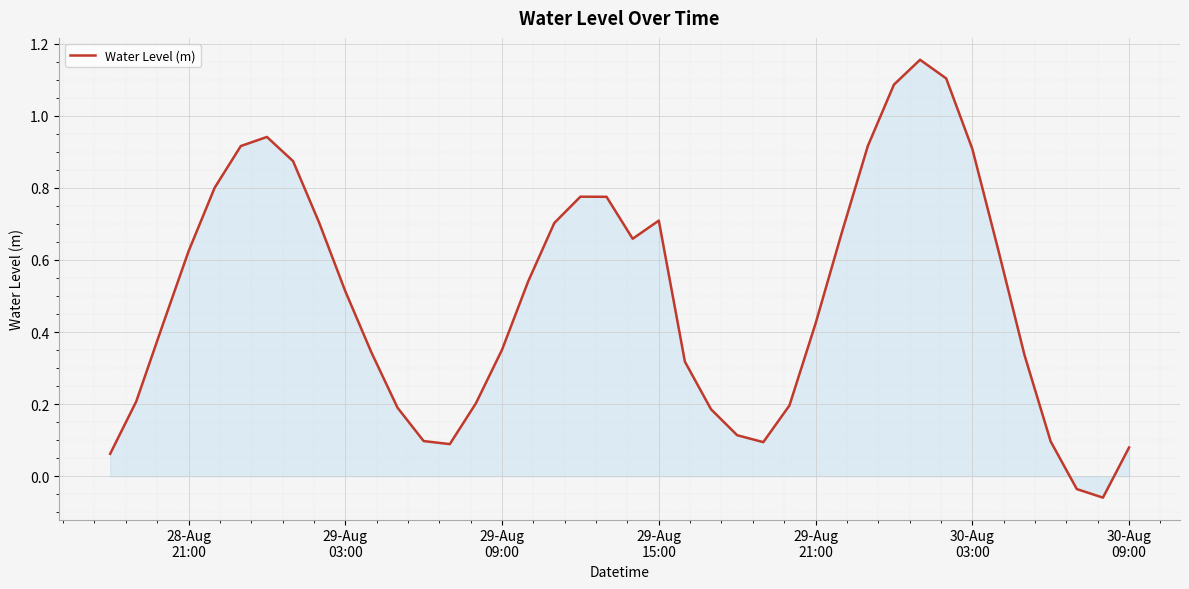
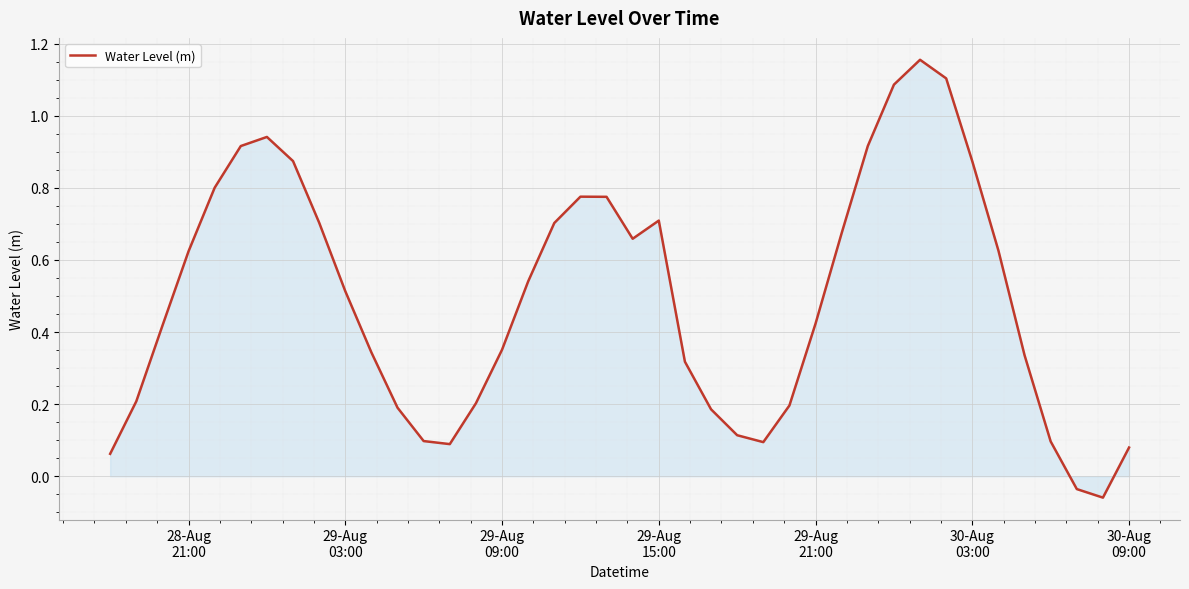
  {
    "Water Level (m)": {
-     "30-Aug 03:00": 0.91
+     "30-Aug 03:00": 0.87
    }
  }
